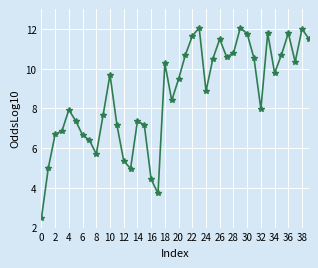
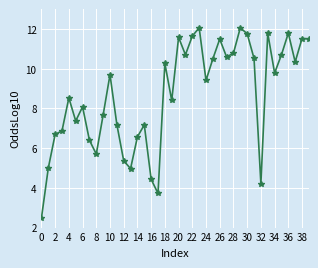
  {
    "0": 2.5,
    "2": 6.7,
-   "4": 7.9,
-   "6": 6.7,
+   "4": 8.5,
+   "6": 8.1,
    "8": 5.7,
    "10": 9.7,
    "12": 5.4,
-   "14": 7.4,
+   "14": 6.6,
    "16": 4.4,
    "18": 10.3,
-   "20": 9.5,
+   "20": 11.6,
    "22": 11.6,
-   "24": 8.9,
+   "24": 9.4,
    "26": 11.5,
    "28": 10.8,
    "30": 11.8,
-   "32": 8.0,
+   "32": 4.2,
    "34": 9.8,
    "36": 11.8,
-   "38": 12.0
+   "38": 11.5
  }
